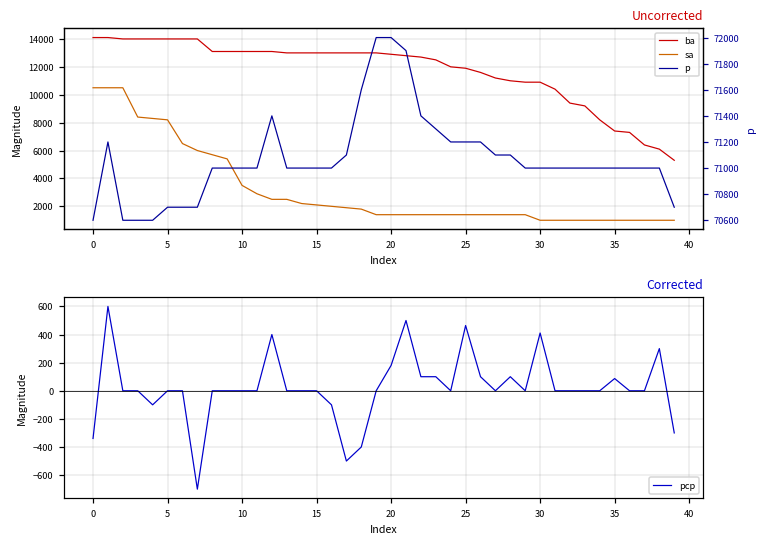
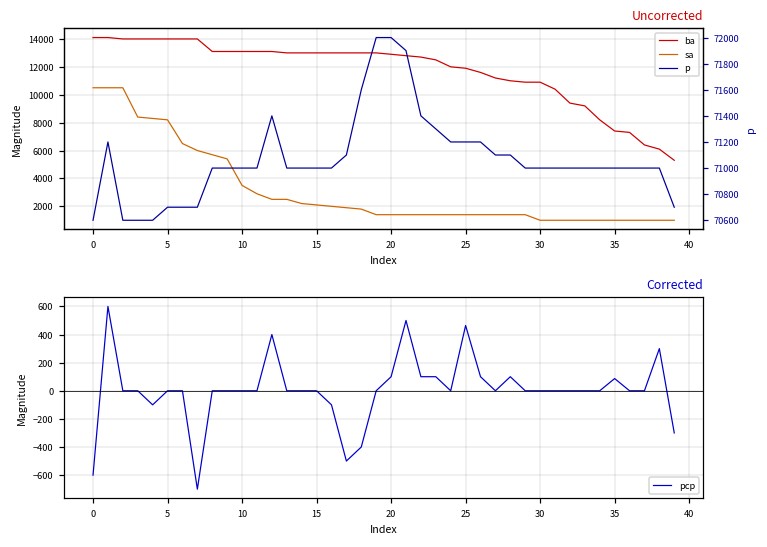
  {
    "Corrected": {
-     "0": -340,
+     "0": -600,
      "5": 0,
      "10": 0,
      "15": 0,
-     "20": 180,
+     "20": 100,
      "25": 460,
-     "30": 410,
+     "30": 0,
      "35": 90
    }
  }
